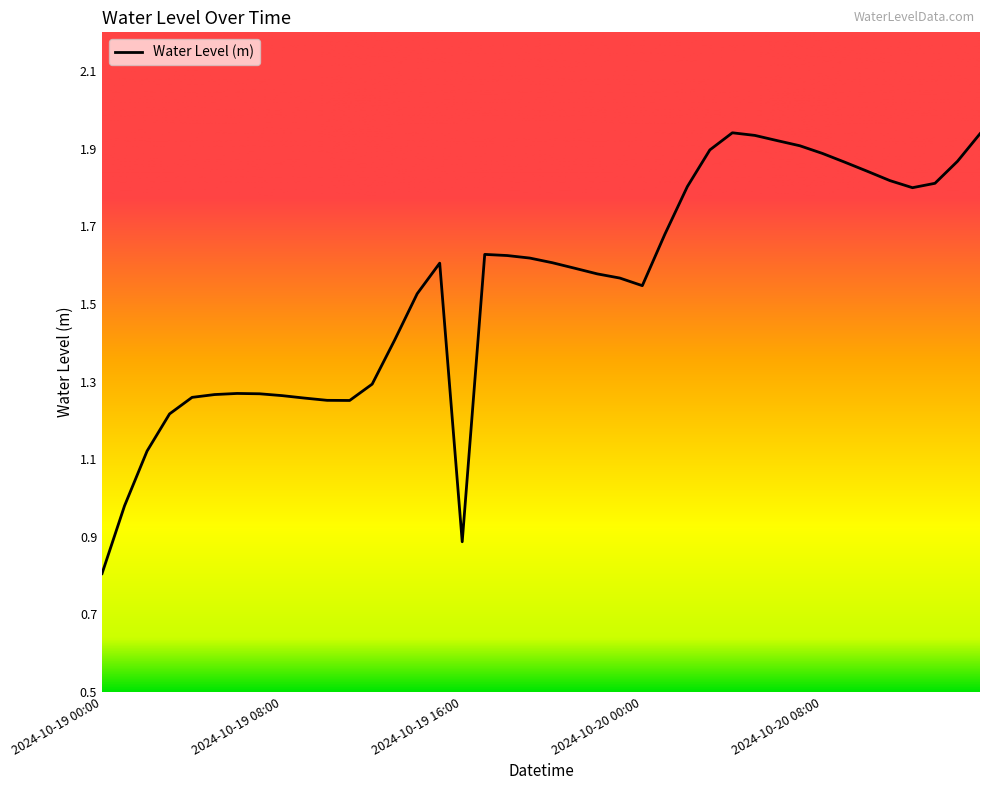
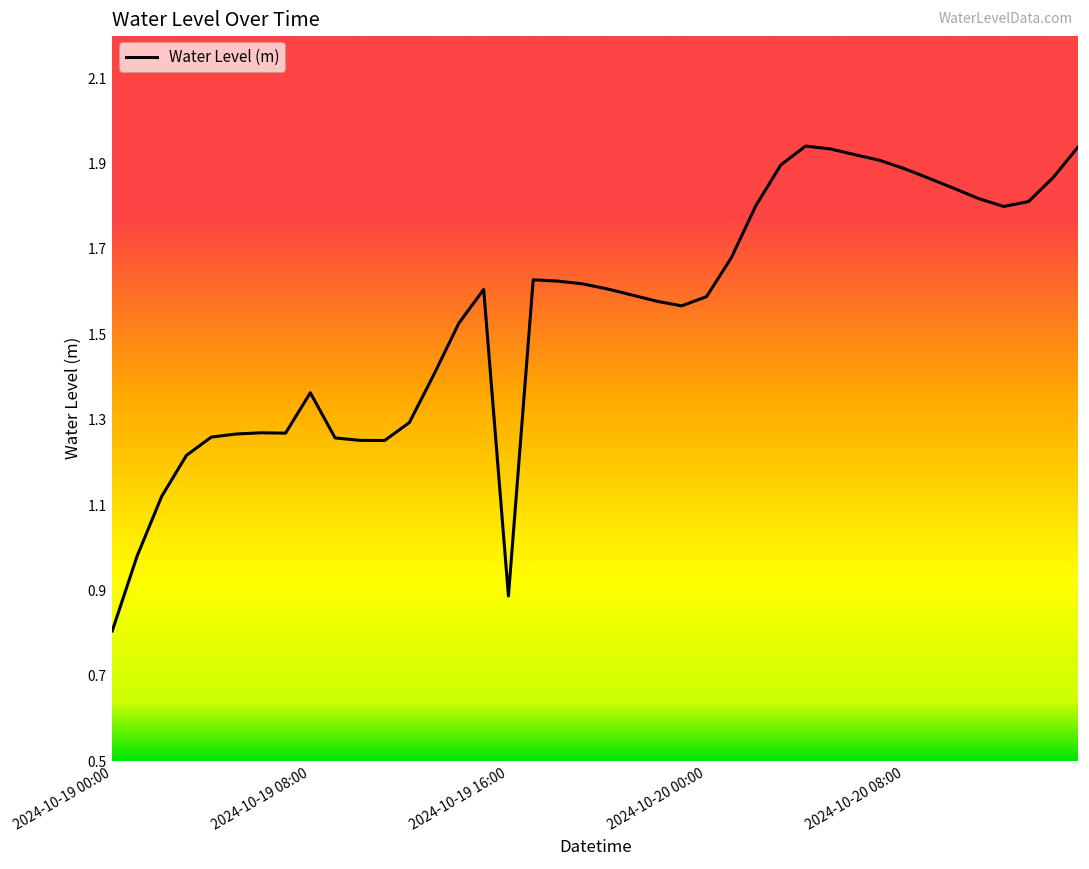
  {
    "2024-10-19 00:00": 0.80,
-   "2024-10-19 08:00": 1.26,
+   "2024-10-19 08:00": 1.36,
    "2024-10-19 16:00": 0.89,
-   "2024-10-20 00:00": 1.55,
+   "2024-10-20 00:00": 1.59,
    "2024-10-20 08:00": 1.89
  }
